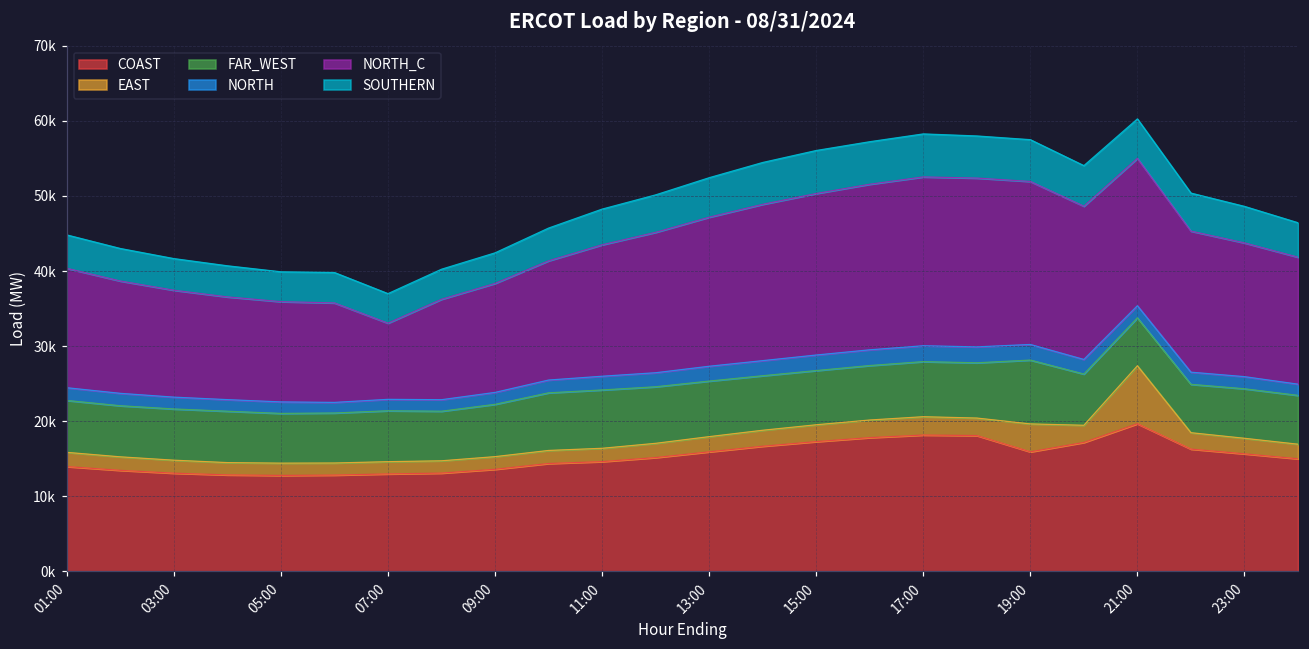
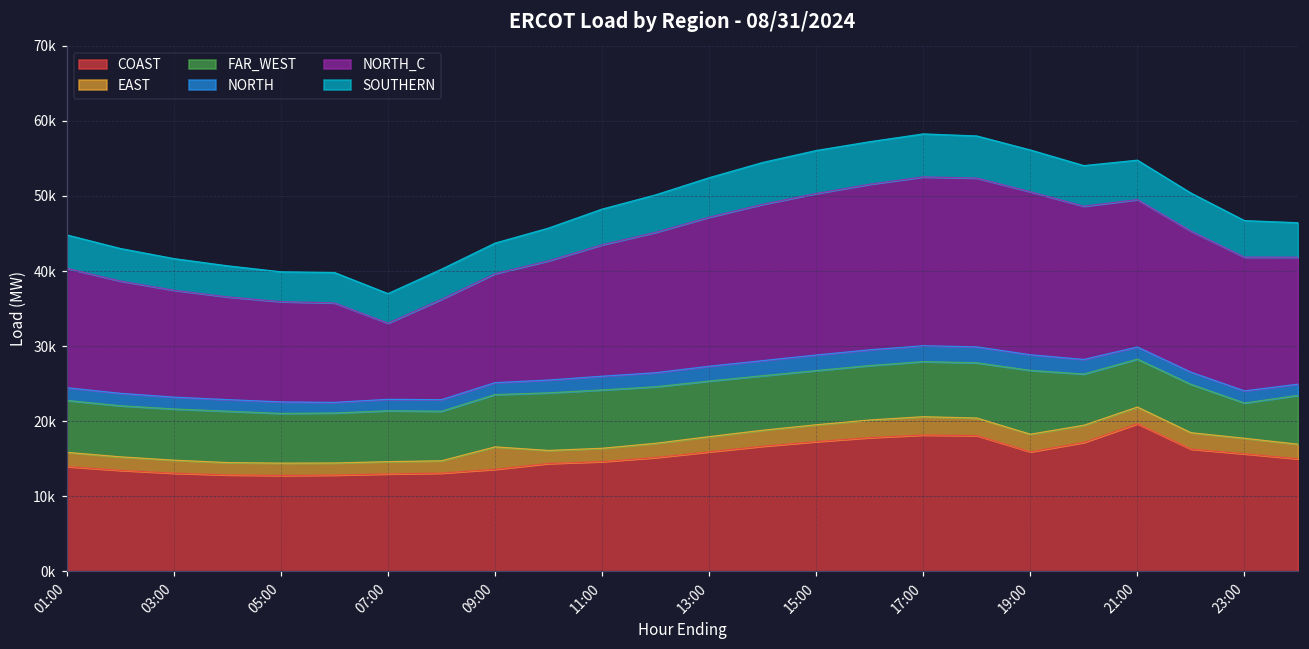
  {
    "COAST": {
      "01:00": 14000,
      "03:00": 13000,
      "05:00": 13000,
      "07:00": 13000,
      "09:00": 14000,
      "11:00": 15000,
      "13:00": 16000,
      "15:00": 17000,
      "17:00": 18000,
      "19:00": 16000,
      "21:00": 20000,
      "23:00": 16000
    },
    "EAST": {
      "01:00": 2000,
      "03:00": 2000,
      "05:00": 2000,
      "07:00": 2000,
-     "09:00": 2000,
+     "09:00": 3000,
      "11:00": 2000,
      "13:00": 2000,
      "15:00": 2000,
      "17:00": 2000,
-     "19:00": 4000,
-     "21:00": 8000,
+     "19:00": 2000,
+     "21:00": 2000,
      "23:00": 2000
    },
    "FAR_WEST": {
      "01:00": 7000,
      "03:00": 7000,
      "05:00": 7000,
      "07:00": 7000,
      "09:00": 7000,
      "11:00": 8000,
      "13:00": 7000,
      "15:00": 7000,
      "17:00": 7000,
      "19:00": 9000,
      "21:00": 6000,
-     "23:00": 7000
+     "23:00": 5000
    },
    "NORTH_C": {
      "01:00": 16000,
      "03:00": 14000,
      "05:00": 13000,
      "07:00": 10000,
      "09:00": 15000,
      "11:00": 18000,
      "13:00": 20000,
      "15:00": 22000,
      "17:00": 22000,
      "19:00": 22000,
      "21:00": 20000,
      "23:00": 18000
    }
  }
